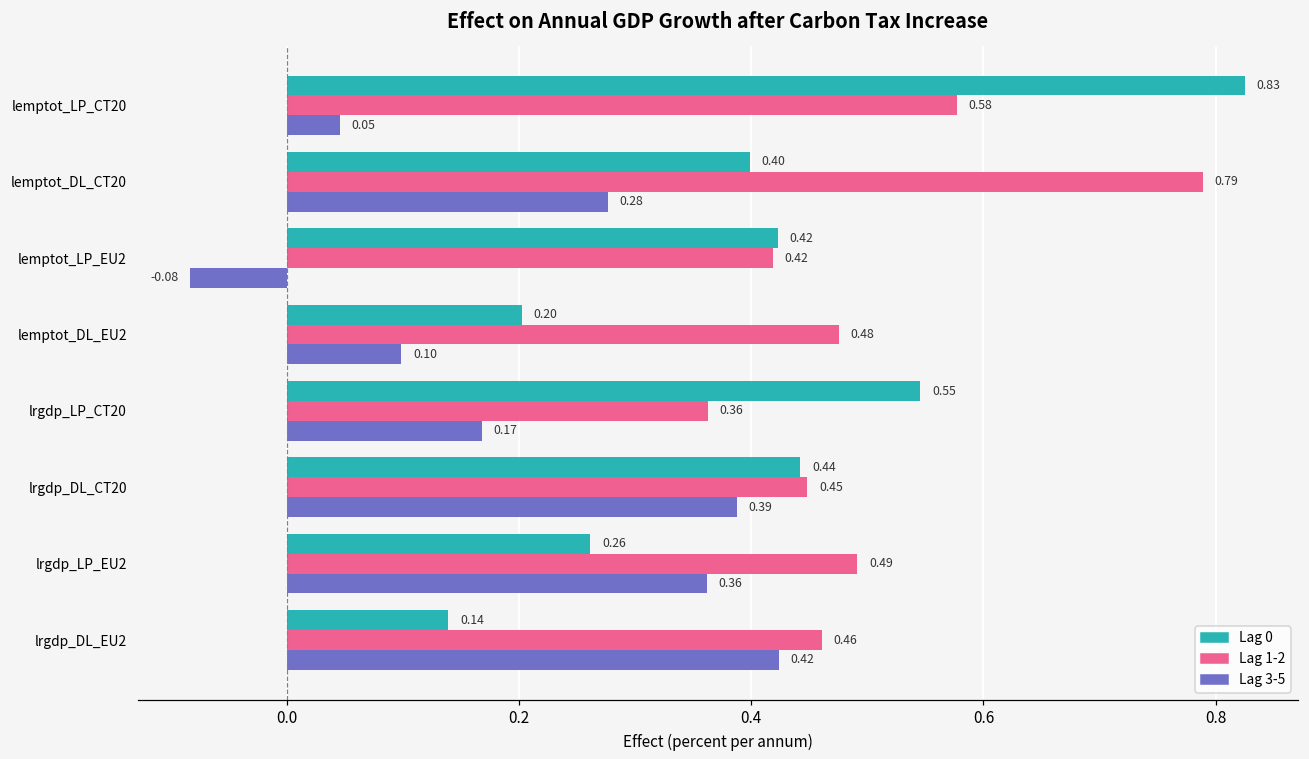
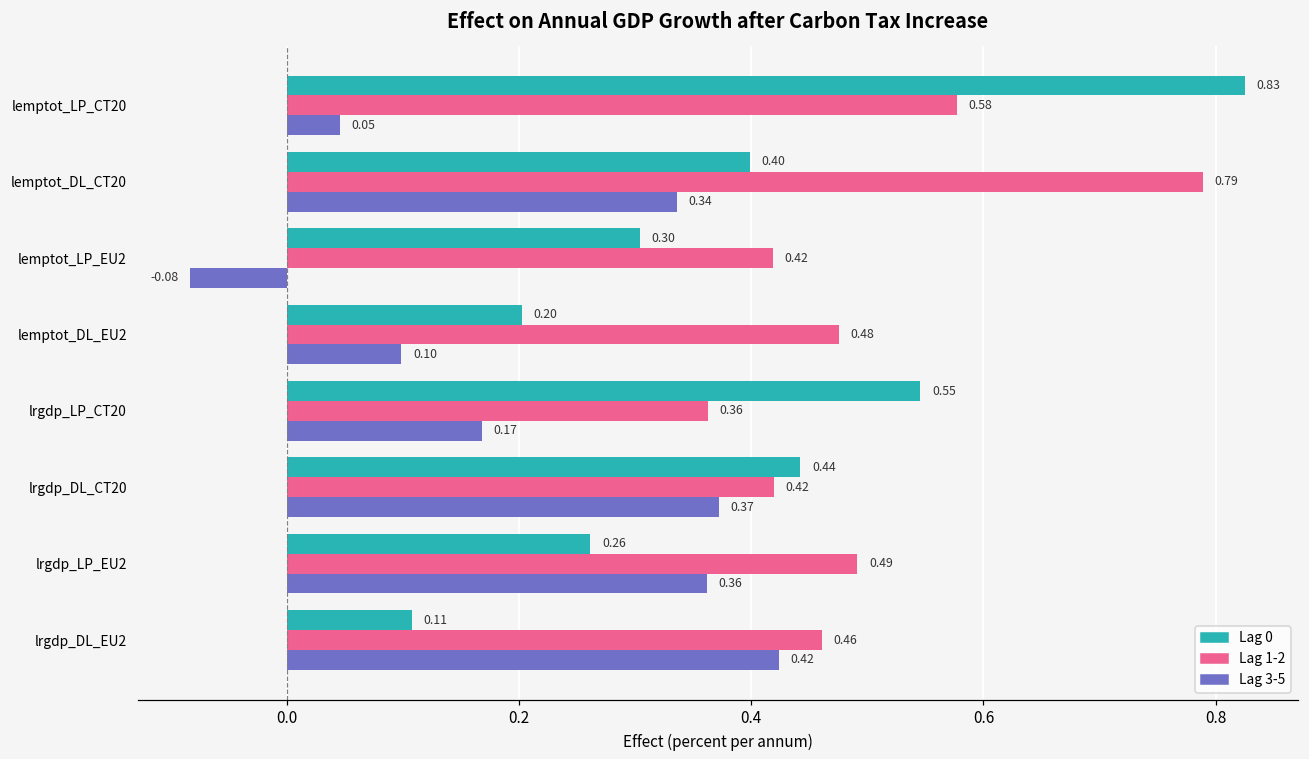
  {
    "Lag 0": {
      "lemptot_LP_CT20": 0.83,
      "lemptot_DL_CT20": 0.40,
-     "lemptot_LP_EU2": 0.42,
+     "lemptot_LP_EU2": 0.30,
      "lemptot_DL_EU2": 0.20,
      "lrgdp_LP_CT20": 0.55,
      "lrgdp_DL_CT20": 0.44,
      "lrgdp_LP_EU2": 0.26,
-     "lrgdp_DL_EU2": 0.14
+     "lrgdp_DL_EU2": 0.11
    },
    "Lag 1-2": {
      "lemptot_LP_CT20": 0.58,
      "lemptot_DL_CT20": 0.79,
      "lemptot_LP_EU2": 0.42,
      "lemptot_DL_EU2": 0.48,
      "lrgdp_LP_CT20": 0.36,
-     "lrgdp_DL_CT20": 0.45,
+     "lrgdp_DL_CT20": 0.42,
      "lrgdp_LP_EU2": 0.49,
      "lrgdp_DL_EU2": 0.46
    },
    "Lag 3-5": {
      "lemptot_LP_CT20": 0.05,
-     "lemptot_DL_CT20": 0.28,
+     "lemptot_DL_CT20": 0.34,
      "lemptot_LP_EU2": -0.08,
      "lemptot_DL_EU2": 0.10,
      "lrgdp_LP_CT20": 0.17,
-     "lrgdp_DL_CT20": 0.39,
+     "lrgdp_DL_CT20": 0.37,
      "lrgdp_LP_EU2": 0.36,
      "lrgdp_DL_EU2": 0.42
    }
  }
